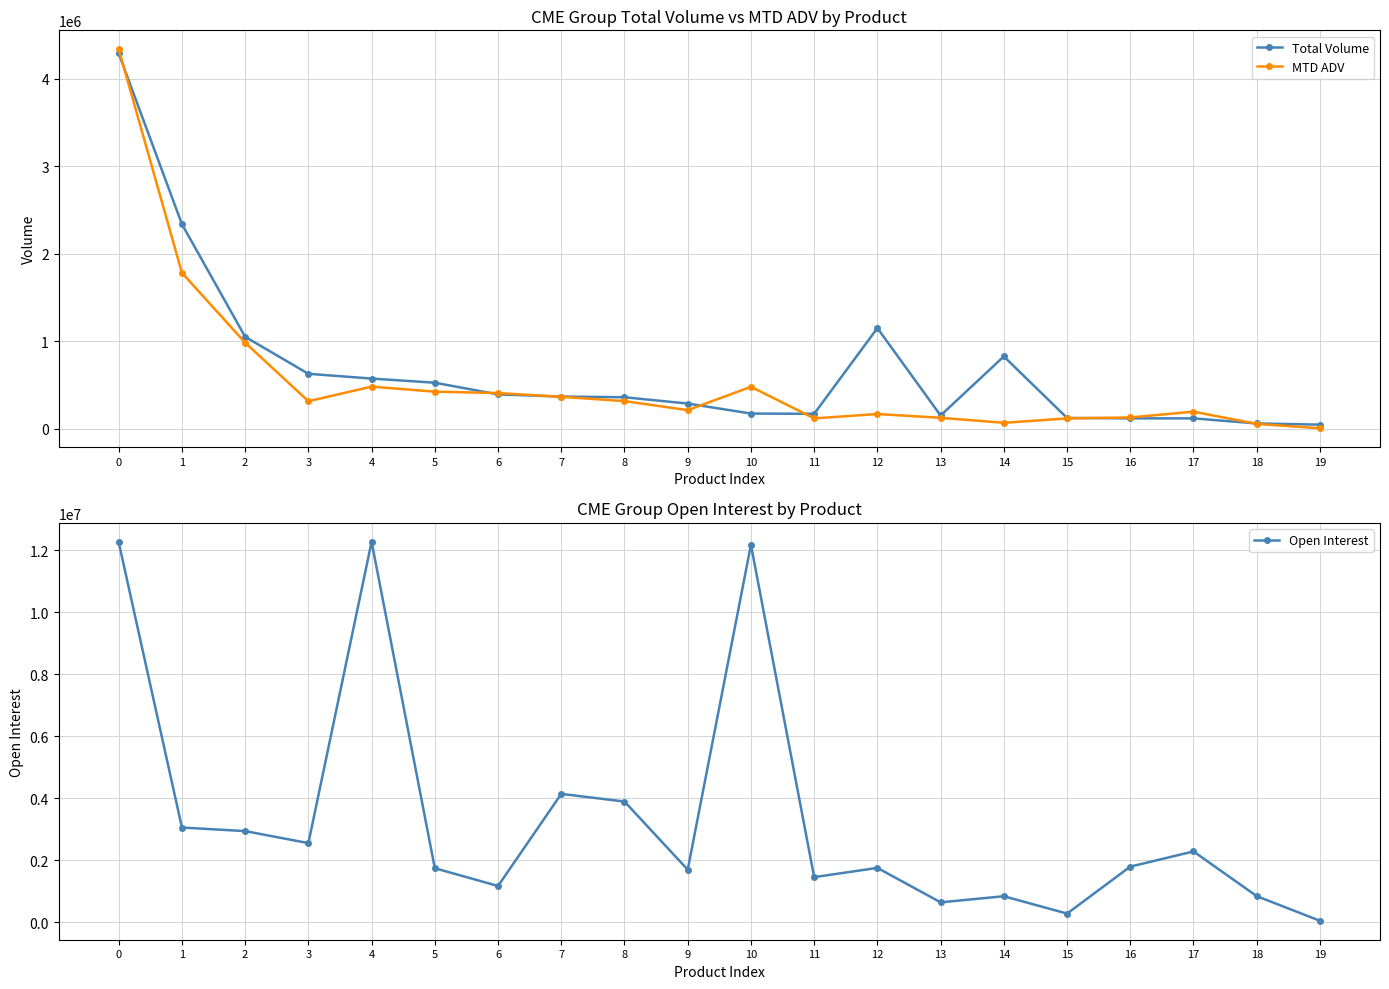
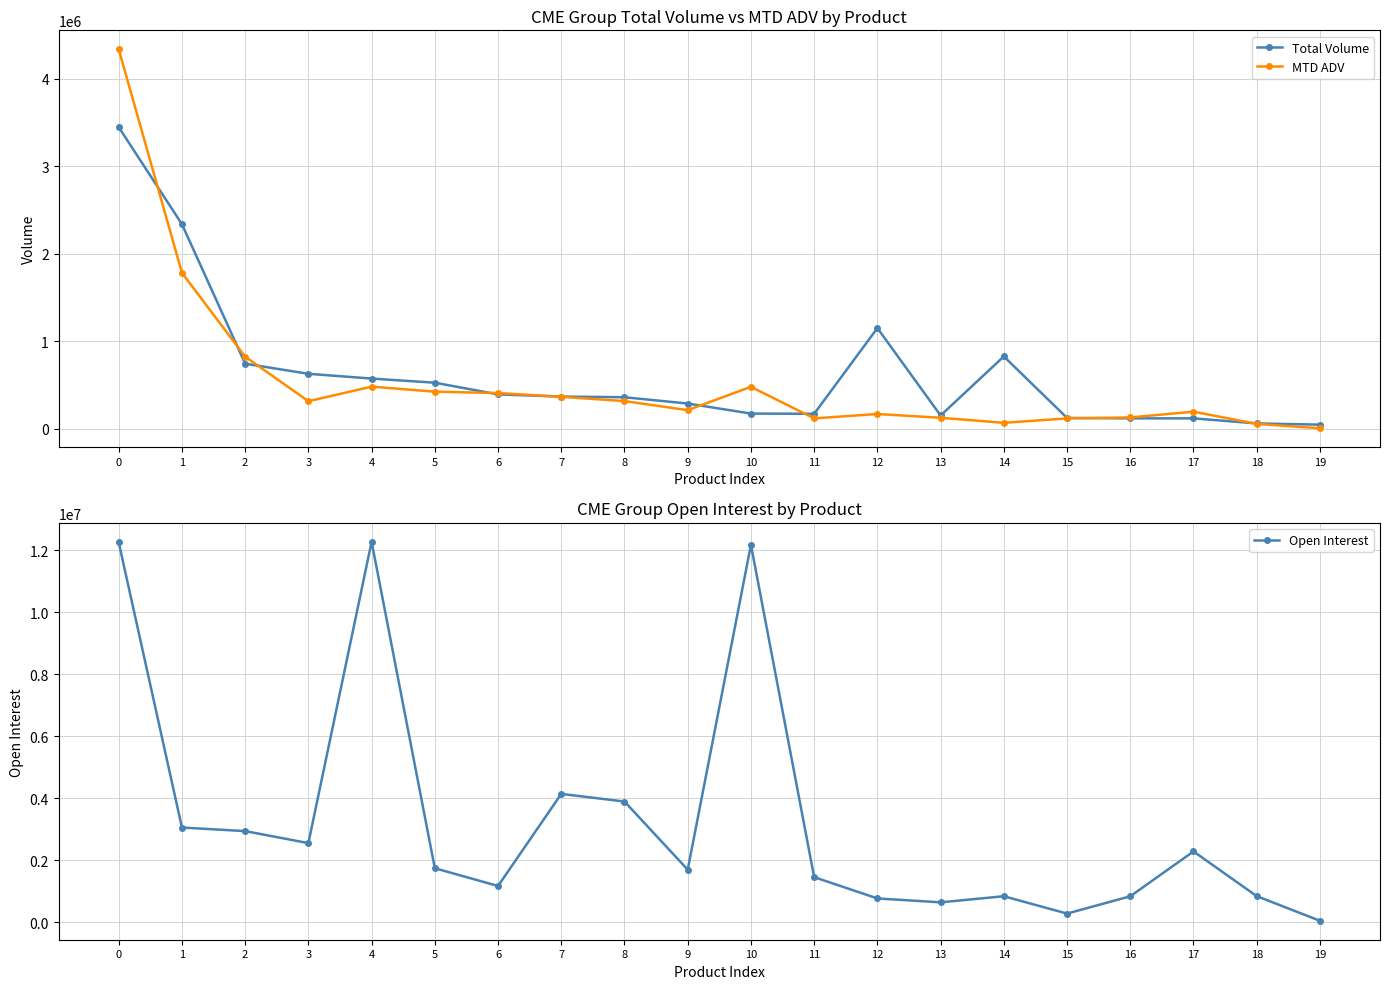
  {
    "CME Group Total Volume vs MTD ADV by Product": {
      "Total Volume": {
-       "0": 4300000,
+       "0": 3400000,
        "1": 2300000,
-       "2": 1000000,
+       "2": 700000,
        "3": 600000,
        "4": 600000,
        "5": 500000,
        "8": 400000,
        "9": 300000,
        "10": 200000,
        "11": 200000,
        "12": 1100000,
        "14": 800000,
        "17": 100000,
        "19": 0
      },
      "MTD ADV": {
        "0": 4300000,
        "1": 1800000,
-       "2": 1000000,
+       "2": 800000,
        "3": 300000,
        "4": 500000,
        "5": 400000,
        "8": 300000,
        "9": 200000,
        "10": 500000,
        "11": 100000,
        "12": 200000,
        "14": 100000,
        "17": 200000,
        "19": 0
      }
    },
    "CME Group Open Interest by Product": {
      "0": 12300000,
      "1": 3100000,
      "2": 2900000,
      "3": 2600000,
      "4": 12300000,
      "5": 1700000,
      "6": 1200000,
      "7": 4100000,
      "8": 3900000,
      "9": 1700000,
      "10": 12200000,
      "11": 1500000,
-     "12": 1800000,
+     "12": 800000,
      "13": 600000,
      "14": 800000,
      "15": 300000,
-     "16": 1800000,
+     "16": 800000,
      "17": 2300000,
      "18": 800000,
      "19": 0
    }
  }
